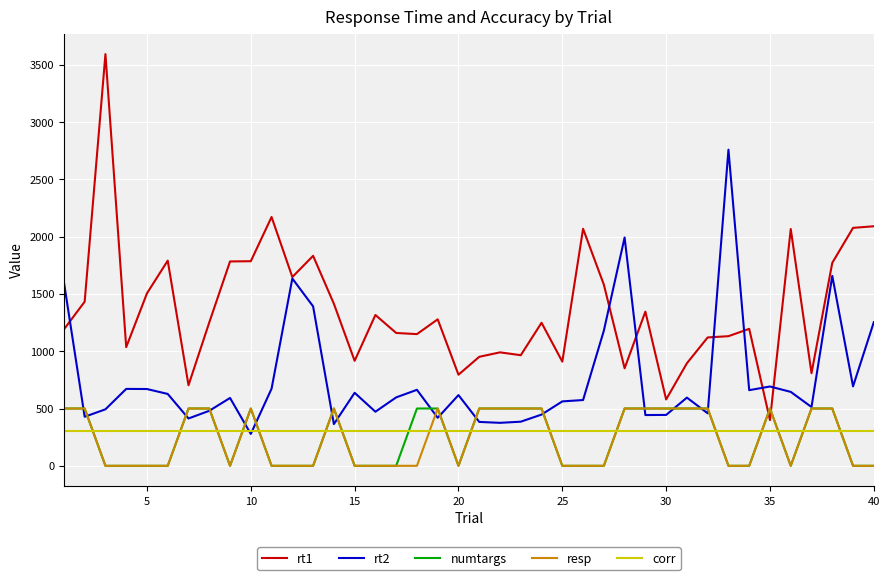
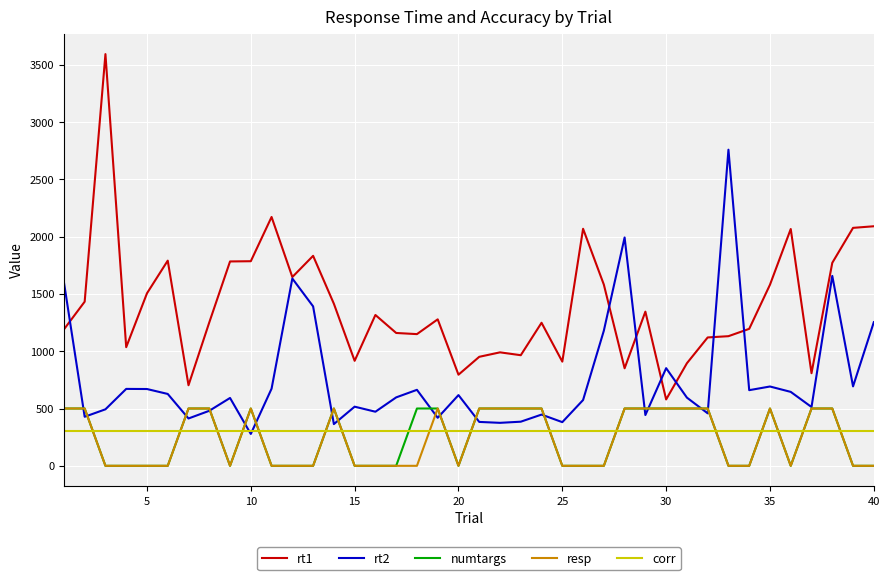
  {
    "rt1": {
      "5": 1510,
      "10": 1790,
      "15": 920,
      "20": 800,
      "25": 910,
      "30": 580,
-     "35": 400,
+     "35": 1580,
      "40": 2090
    },
    "rt2": {
      "5": 670,
-     "15": 640,
+     "15": 520,
      "20": 620,
-     "25": 560,
-     "30": 440,
+     "25": 380,
+     "30": 850,
      "35": 690,
      "40": 1250
    },
    "corr": {
      "5": 300,
      "15": 300,
      "20": 300,
      "25": 300,
      "30": 300,
      "35": 300,
      "40": 300
    }
  }
